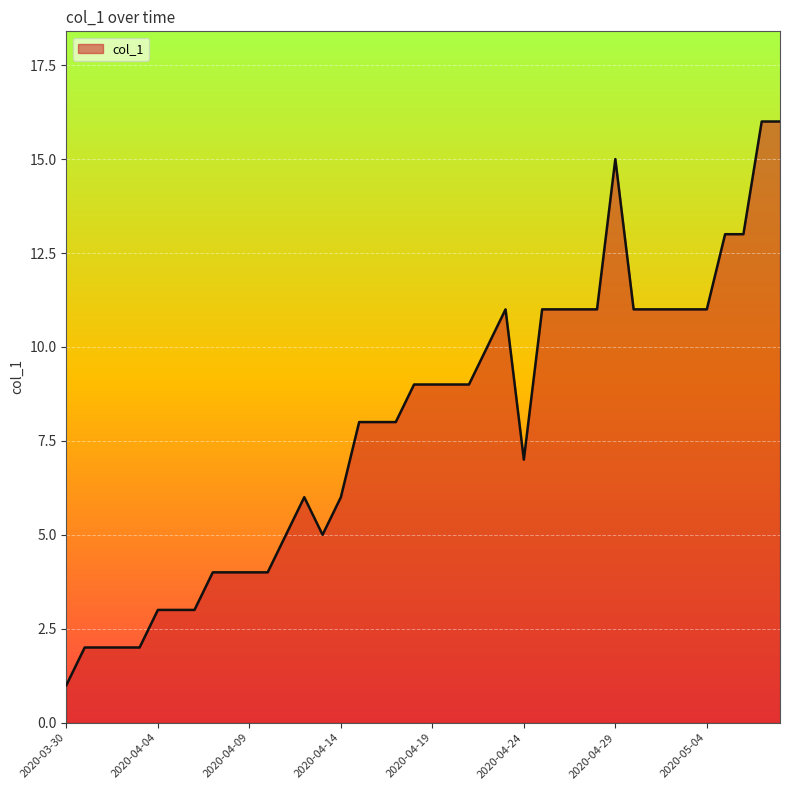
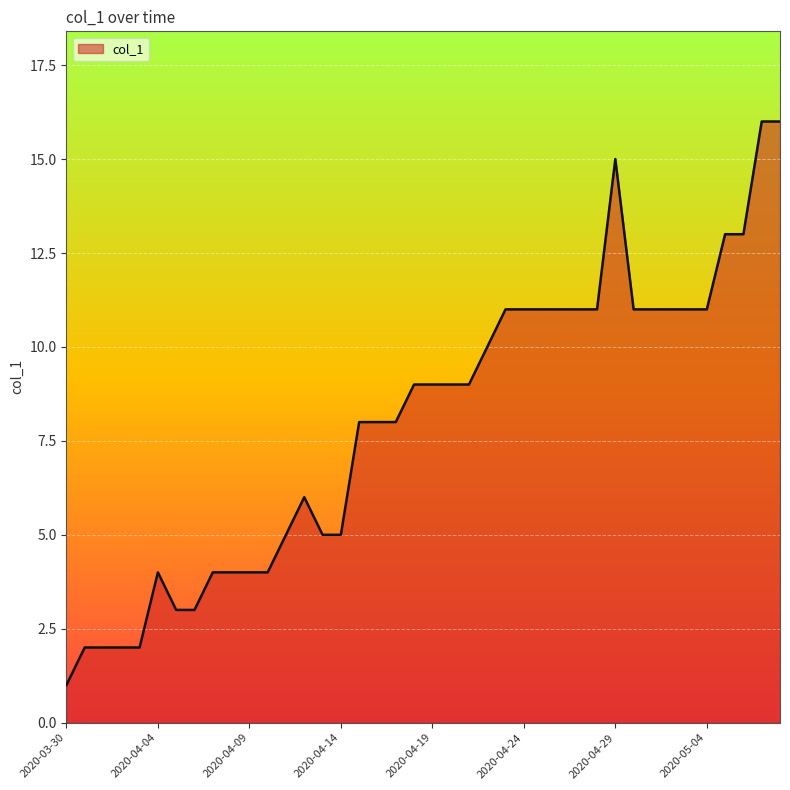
  {
    "2020-03-30": 1,
-   "2020-04-04": 3,
+   "2020-04-04": 4,
    "2020-04-09": 4,
-   "2020-04-14": 6,
+   "2020-04-14": 5,
    "2020-04-19": 9,
-   "2020-04-24": 7,
+   "2020-04-24": 11,
    "2020-04-29": 15,
    "2020-05-04": 11
  }
